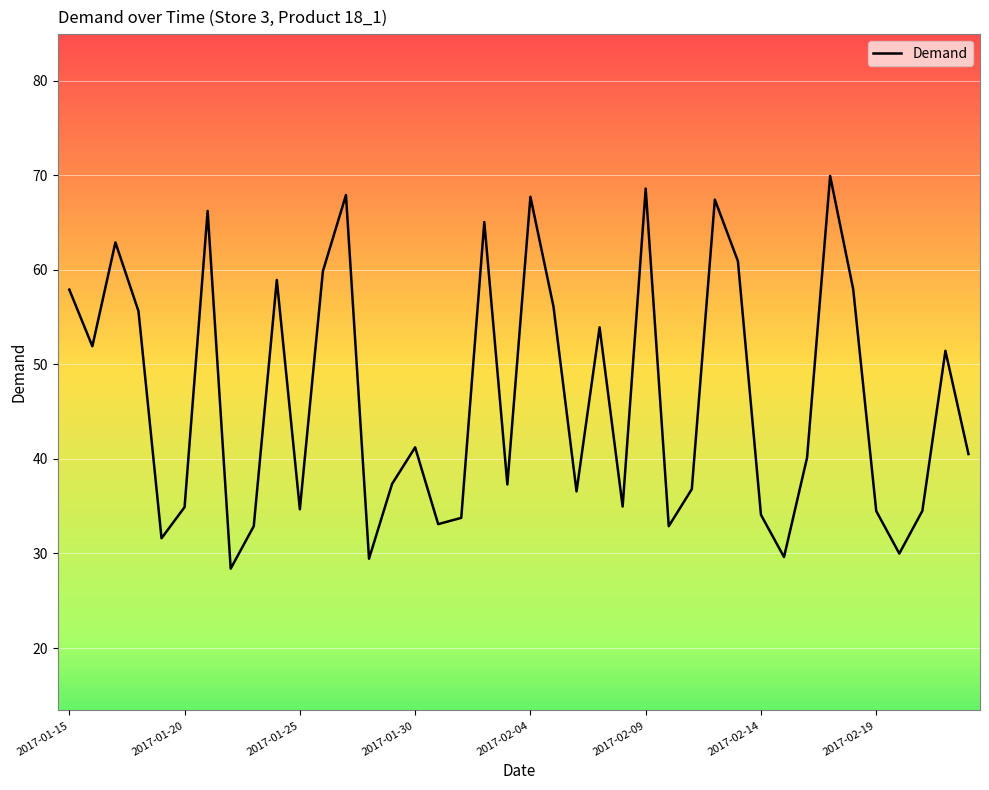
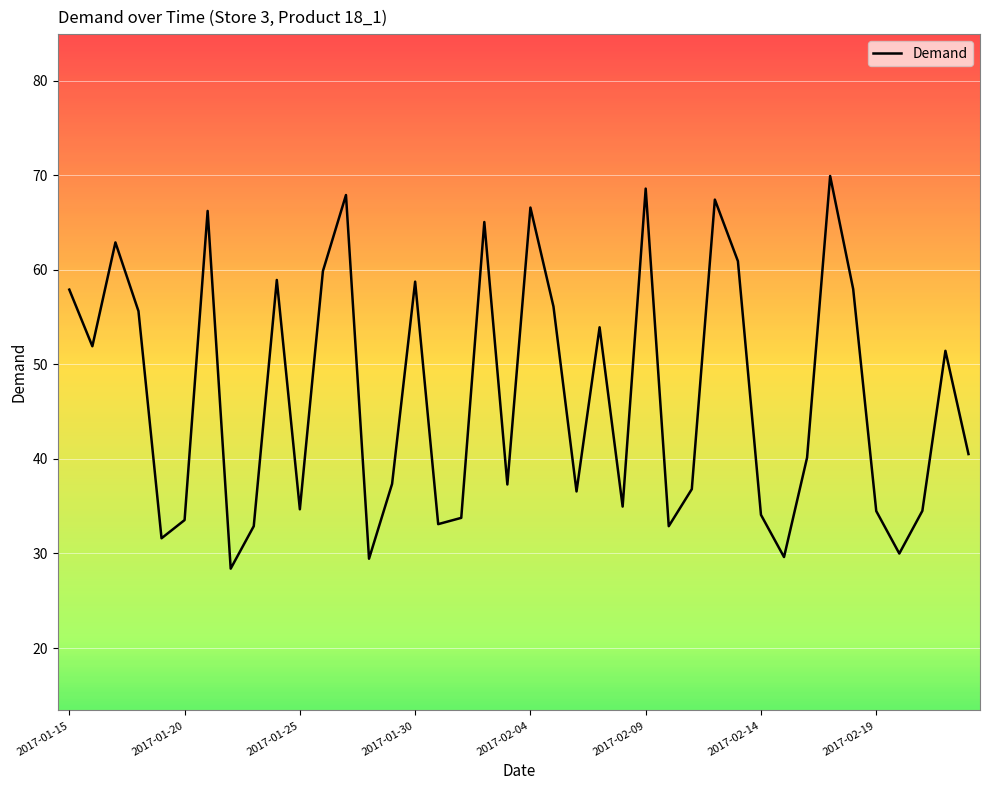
  {
    "2017-01-15": 58,
-   "2017-01-20": 35,
+   "2017-01-20": 34,
    "2017-01-25": 35,
-   "2017-01-30": 41,
-   "2017-02-04": 68,
+   "2017-01-30": 59,
+   "2017-02-04": 67,
    "2017-02-09": 69,
    "2017-02-14": 34,
    "2017-02-19": 34
  }
